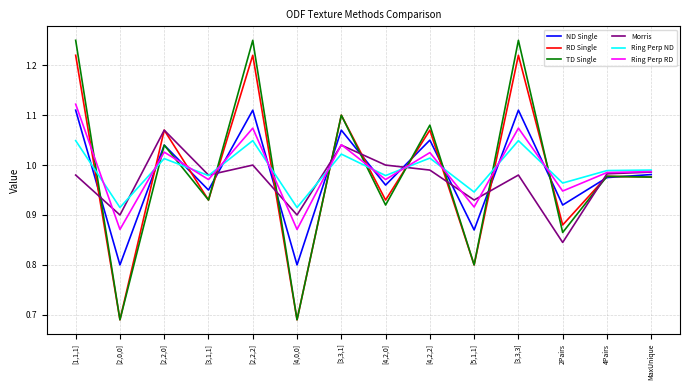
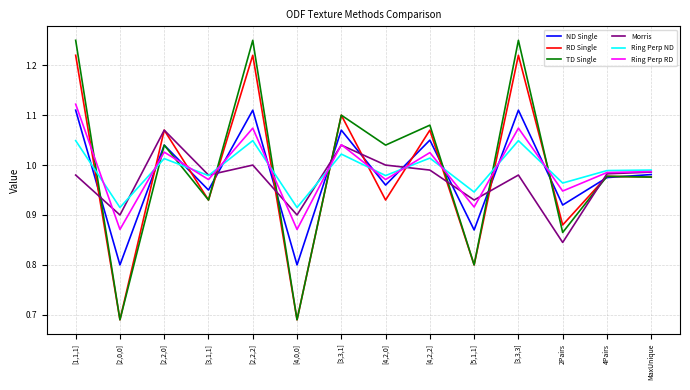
  {
    "ND Single": {
      "[1,1,1]": 1.11,
      "[2,0,0]": 0.80,
      "[3,1,1]": 0.95,
      "[2,2,2]": 1.11,
      "[4,0,0]": 0.80,
      "[3,3,1]": 1.07,
      "[4,2,0]": 0.96,
      "[4,2,2]": 1.05,
      "[5,1,1]": 0.87,
      "[3,3,3]": 1.11,
      "2Pairs": 0.92
    },
    "RD Single": {
      "[1,1,1]": 1.22,
      "[2,2,2]": 1.22,
      "[4,2,0]": 0.93,
      "[4,2,2]": 1.07,
      "[3,3,3]": 1.22,
      "2Pairs": 0.88
    },
    "TD Single": {
      "[1,1,1]": 1.25,
      "[2,2,2]": 1.25,
-     "[4,2,0]": 0.92,
+     "[4,2,0]": 1.04,
      "[4,2,2]": 1.08,
      "[3,3,3]": 1.25,
      "2Pairs": 0.87
    },
    "Morris": {
      "[1,1,1]": 0.98,
      "[2,0,0]": 0.90,
      "[2,2,2]": 1.00,
      "[4,0,0]": 0.90,
      "[4,2,0]": 1.00,
      "[4,2,2]": 0.99,
      "[5,1,1]": 0.93,
      "[3,3,3]": 0.98,
      "2Pairs": 0.85
    },
    "Ring Perp ND": {
      "[1,1,1]": 1.05,
      "[2,0,0]": 0.92,
      "[2,2,0]": 1.01,
      "[2,2,2]": 1.05,
      "[4,0,0]": 0.92,
      "[3,3,1]": 1.02,
      "[4,2,0]": 0.98,
      "[4,2,2]": 1.01,
      "[5,1,1]": 0.95,
      "[3,3,3]": 1.05,
      "2Pairs": 0.96
    },
    "Ring Perp RD": {
      "[1,1,1]": 1.12,
      "[2,0,0]": 0.87,
      "[2,2,0]": 1.03,
      "[3,1,1]": 0.97,
      "[2,2,2]": 1.07,
      "[4,0,0]": 0.87,
      "[4,2,0]": 0.97,
      "[4,2,2]": 1.03,
      "[5,1,1]": 0.92,
      "[3,3,3]": 1.07,
      "2Pairs": 0.95
    }
  }
